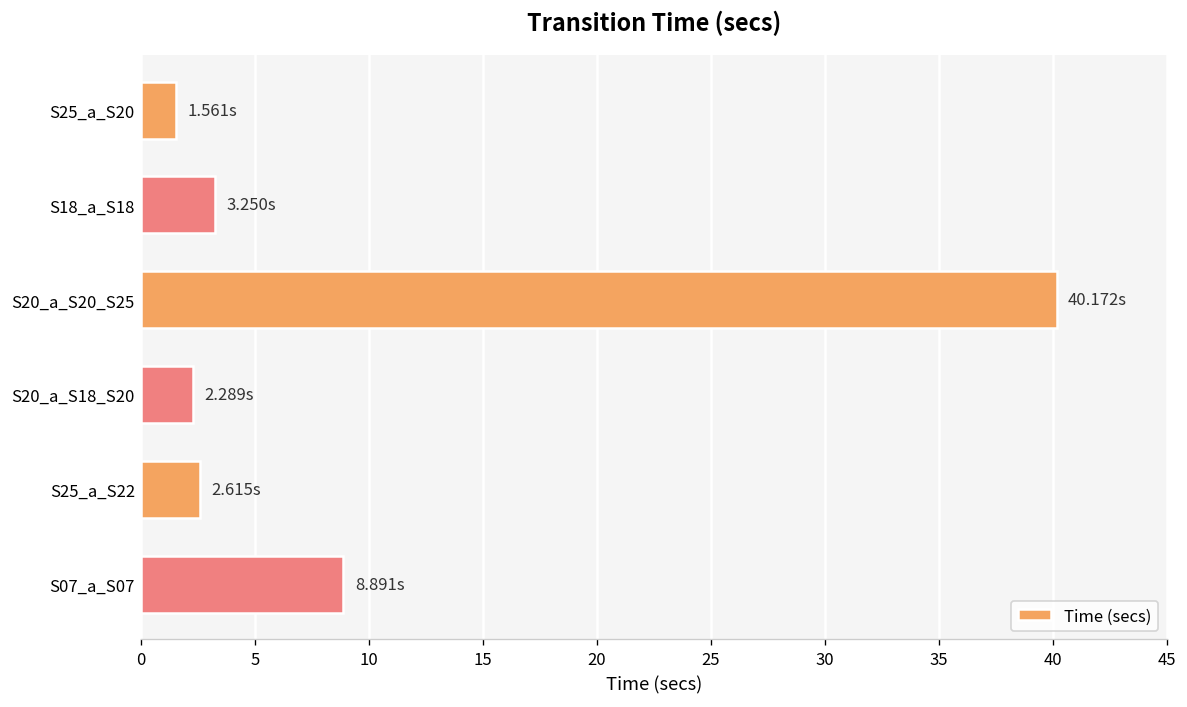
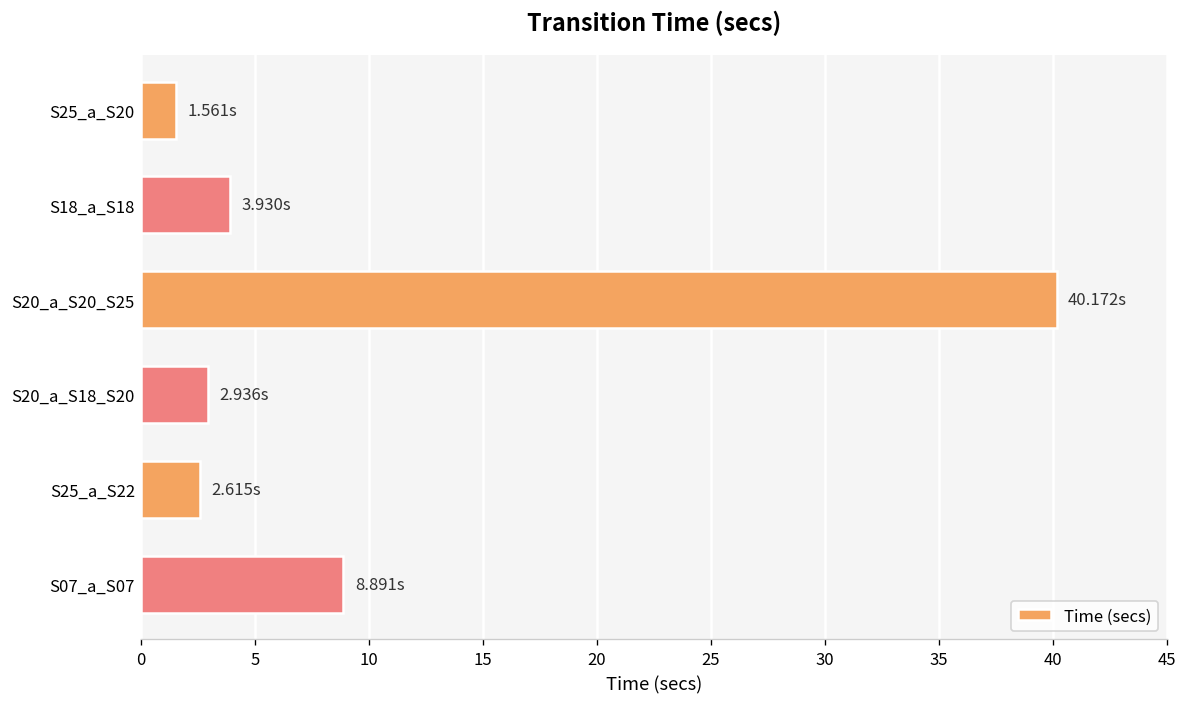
  {
    "S25_a_S20": "1.561s",
-   "S18_a_S18": "3.250s",
+   "S18_a_S18": "3.930s",
    "S20_a_S20_S25": "40.172s",
-   "S20_a_S18_S20": "2.289s",
+   "S20_a_S18_S20": "2.936s",
    "S25_a_S22": "2.615s",
    "S07_a_S07": "8.891s"
  }
